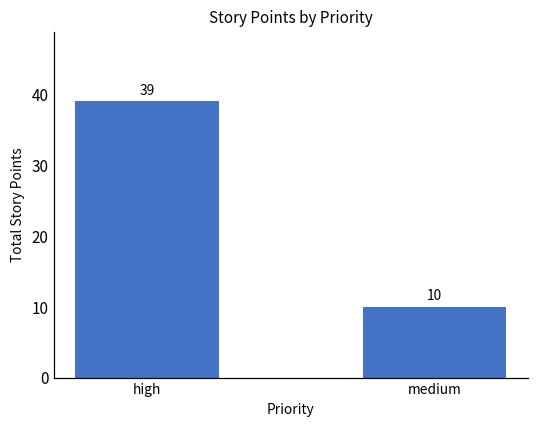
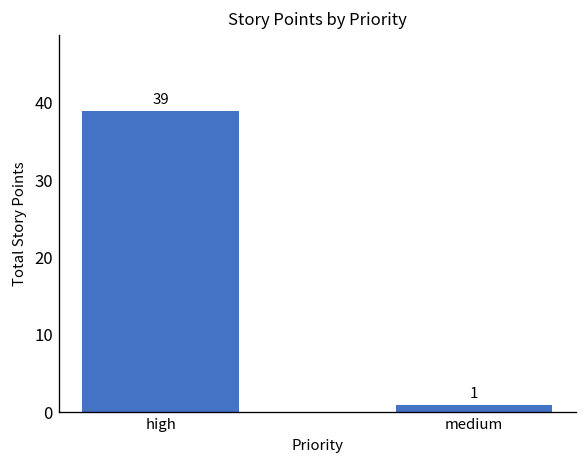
  {
    "high": 39,
-   "medium": 10
+   "medium": 1
  }
